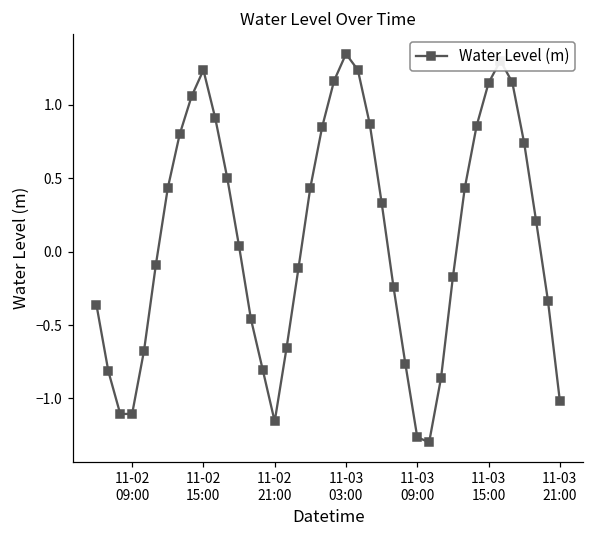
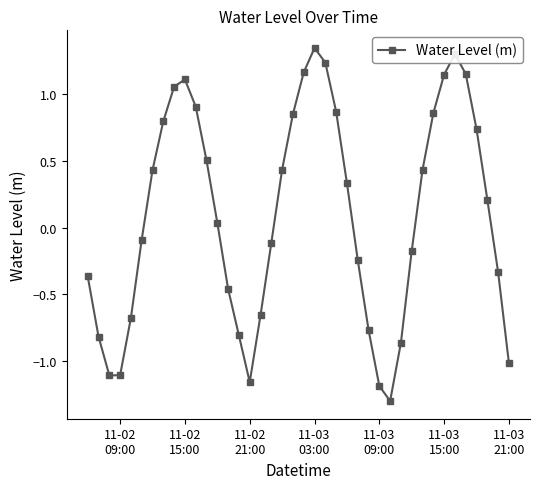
  {
    "11-02 09:00": -1.11,
-   "11-02 15:00": 1.24,
+   "11-02 15:00": 1.11,
    "11-02 21:00": -1.16,
    "11-03 03:00": 1.35,
-   "11-03 09:00": -1.27,
+   "11-03 09:00": -1.19,
    "11-03 15:00": 1.15,
    "11-03 21:00": -1.02
  }
